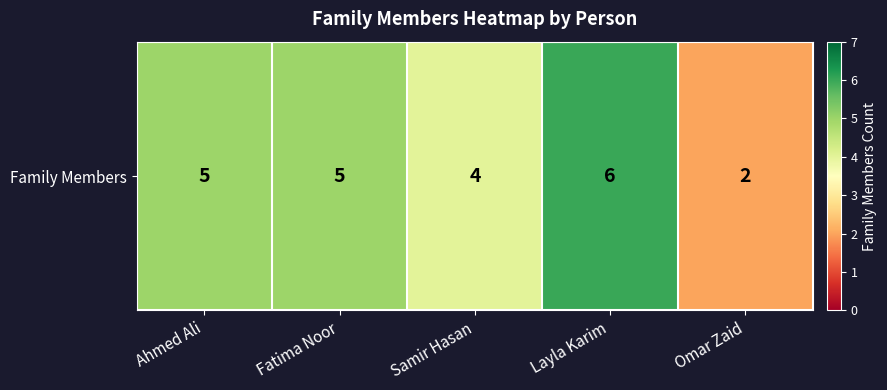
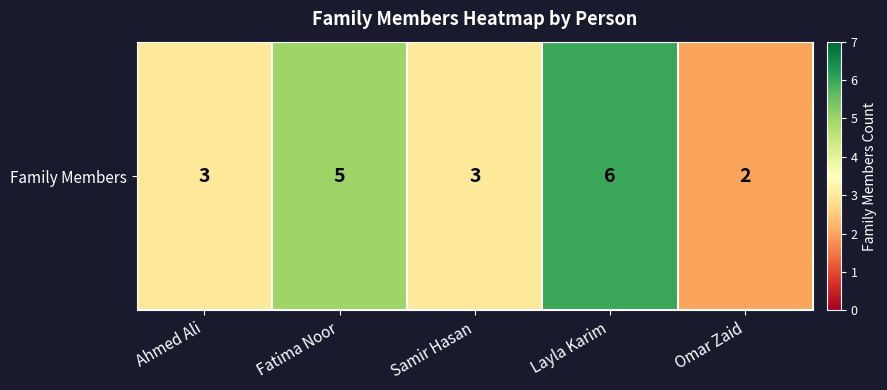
  {
    "Family Members": {
-     "Ahmed Ali": 5,
+     "Ahmed Ali": 3,
      "Fatima Noor": 5,
-     "Samir Hasan": 4,
+     "Samir Hasan": 3,
      "Layla Karim": 6,
      "Omar Zaid": 2
    }
  }
